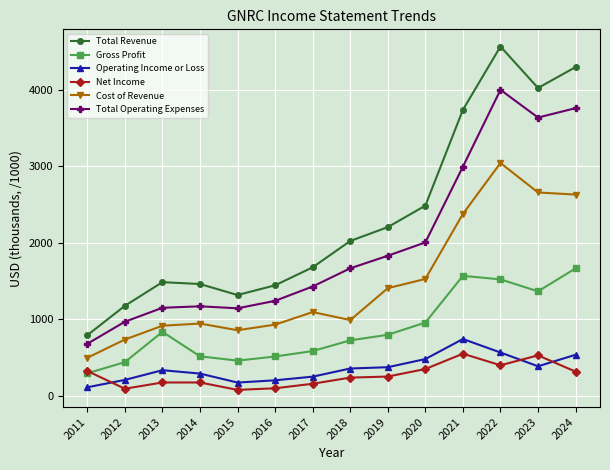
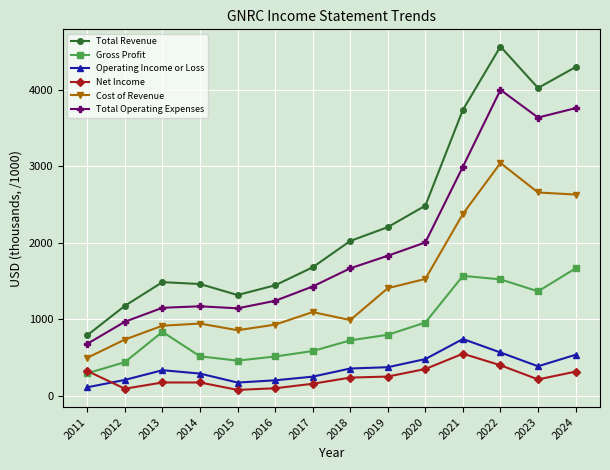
  {
    "Total Revenue": {
      "2011": 800,
      "2012": 1200,
      "2013": 1500,
      "2014": 1500,
      "2015": 1300,
      "2016": 1400,
      "2017": 1700,
      "2018": 2000,
      "2019": 2200,
      "2020": 2500,
      "2021": 3700,
      "2022": 4600,
      "2023": 4000,
      "2024": 4300
    },
    "Gross Profit": {
      "2012": 400,
      "2013": 800,
      "2014": 500,
      "2015": 500,
      "2016": 500,
      "2017": 600,
      "2018": 700,
      "2019": 800,
      "2020": 1000,
      "2021": 1600,
      "2022": 1500,
      "2023": 1400,
      "2024": 1700
    },
    "Operating Income or Loss": {
      "2011": 100,
      "2012": 200,
      "2013": 300,
      "2014": 300,
      "2015": 200,
      "2016": 200,
      "2017": 300,
      "2018": 400,
      "2019": 400,
      "2020": 500,
      "2021": 700,
      "2022": 600,
      "2023": 400,
      "2024": 500
    },
    "Net Income": {
      "2012": 100,
      "2013": 200,
      "2014": 200,
      "2015": 100,
      "2016": 100,
      "2017": 200,
      "2018": 200,
      "2019": 300,
      "2020": 400,
      "2021": 600,
      "2022": 400,
-     "2023": 500,
+     "2023": 200,
      "2024": 300
    },
    "Cost of Revenue": {
      "2011": 500,
      "2012": 700,
      "2013": 900,
      "2014": 900,
      "2015": 900,
      "2016": 900,
      "2017": 1100,
      "2018": 1000,
      "2019": 1400,
      "2020": 1500,
      "2021": 2400,
      "2022": 3000,
      "2023": 2700,
      "2024": 2600
    },
    "Total Operating Expenses": {
      "2011": 700,
      "2012": 1000,
      "2013": 1200,
      "2014": 1200,
      "2015": 1100,
      "2016": 1200,
      "2017": 1400,
      "2018": 1700,
      "2019": 1800,
      "2020": 2000,
      "2021": 3000,
      "2022": 4000,
      "2023": 3600,
      "2024": 3800
    }
  }
